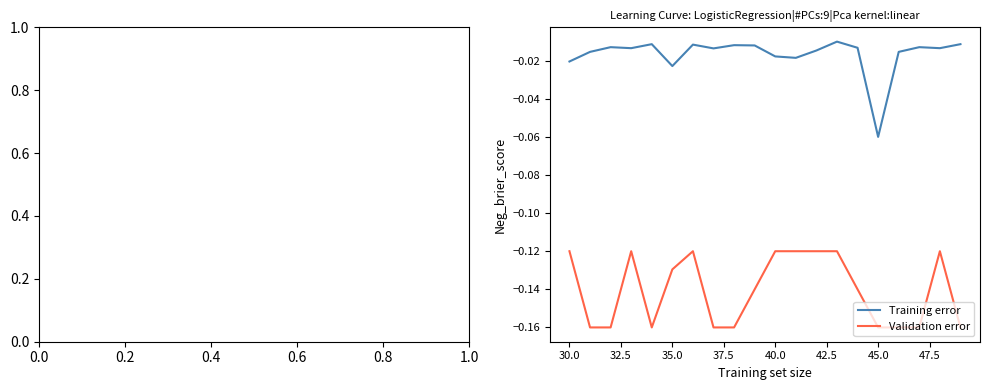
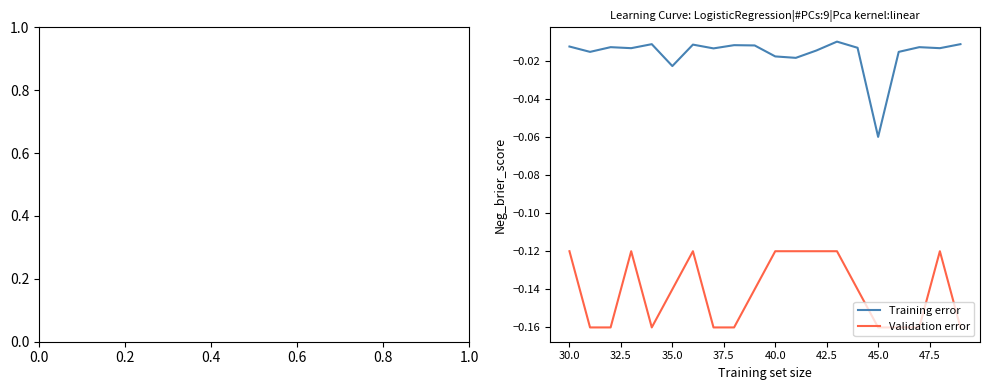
  {
    "Training error": {
-     "30.0": -0.020,
+     "30.0": -0.013,
      "35.0": -0.023,
      "40.0": -0.018,
      "45.0": -0.060
    },
    "Validation error": {
      "30.0": -0.120,
-     "35.0": -0.130,
+     "35.0": -0.140,
      "40.0": -0.120
    }
  }
